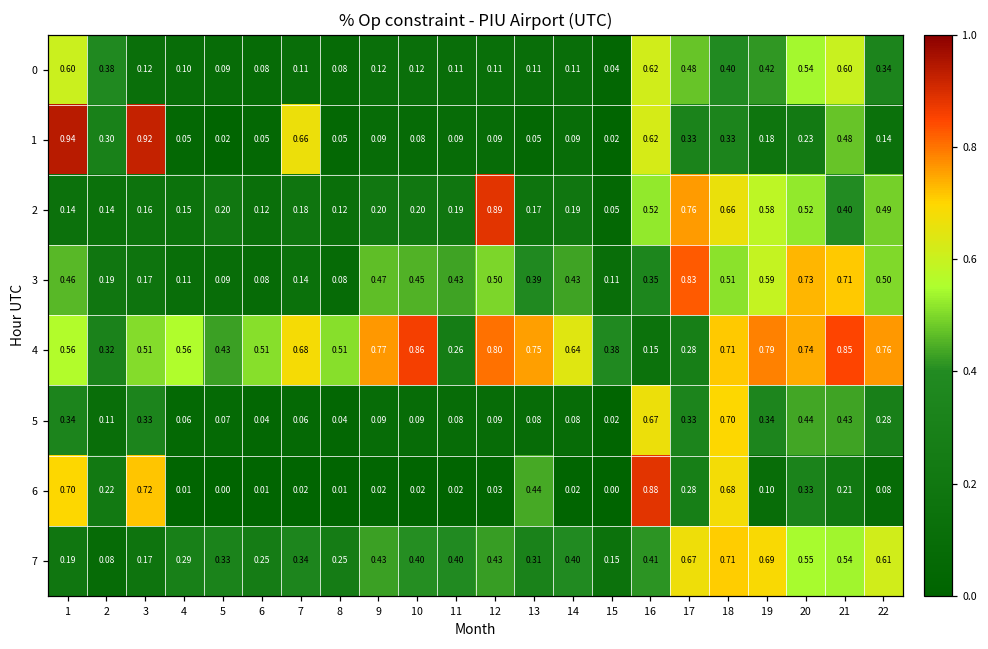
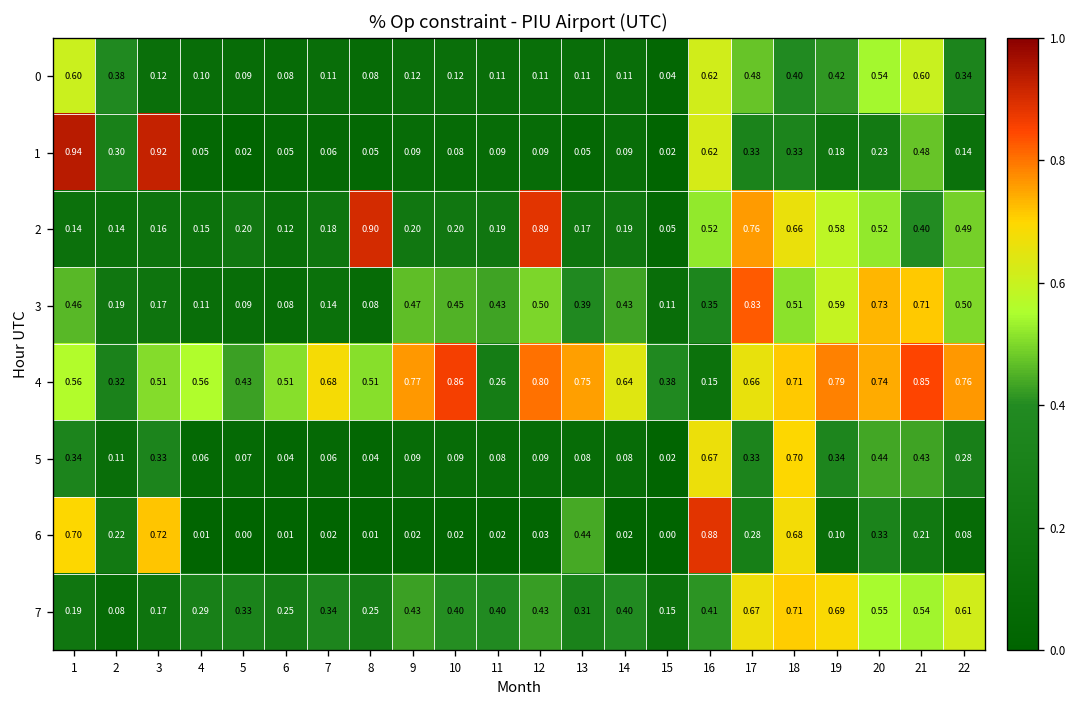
  {
    "0": {
      "1": 0.60,
      "2": 0.38,
      "3": 0.12,
      "4": 0.10,
      "5": 0.09,
      "6": 0.08,
      "7": 0.11,
      "8": 0.08,
      "9": 0.12,
      "10": 0.12,
      "11": 0.11,
      "12": 0.11,
      "13": 0.11,
      "14": 0.11,
      "15": 0.04,
      "16": 0.62,
      "17": 0.48,
      "18": 0.40,
      "19": 0.42,
      "20": 0.54,
      "21": 0.60,
      "22": 0.34
    },
    "1": {
      "1": 0.94,
      "2": 0.30,
      "3": 0.92,
      "4": 0.05,
      "5": 0.02,
      "6": 0.05,
-     "7": 0.66,
+     "7": 0.06,
      "8": 0.05,
      "9": 0.09,
      "10": 0.08,
      "11": 0.09,
      "12": 0.09,
      "13": 0.05,
      "14": 0.09,
      "15": 0.02,
      "16": 0.62,
      "17": 0.33,
      "18": 0.33,
      "19": 0.18,
      "20": 0.23,
      "21": 0.48,
      "22": 0.14
    },
    "2": {
      "1": 0.14,
      "2": 0.14,
      "3": 0.16,
      "4": 0.15,
      "5": 0.20,
      "6": 0.12,
      "7": 0.18,
-     "8": 0.12,
+     "8": 0.90,
      "9": 0.20,
      "10": 0.20,
      "11": 0.19,
      "12": 0.89,
      "13": 0.17,
      "14": 0.19,
      "15": 0.05,
      "16": 0.52,
      "17": 0.76,
      "18": 0.66,
      "19": 0.58,
      "20": 0.52,
      "21": 0.40,
      "22": 0.49
    },
    "3": {
      "1": 0.46,
      "2": 0.19,
      "3": 0.17,
      "4": 0.11,
      "5": 0.09,
      "6": 0.08,
      "7": 0.14,
      "8": 0.08,
      "9": 0.47,
      "10": 0.45,
      "11": 0.43,
      "12": 0.50,
      "13": 0.39,
      "14": 0.43,
      "15": 0.11,
      "16": 0.35,
      "17": 0.83,
      "18": 0.51,
      "19": 0.59,
      "20": 0.73,
      "21": 0.71,
      "22": 0.50
    },
    "4": {
      "1": 0.56,
      "2": 0.32,
      "3": 0.51,
      "4": 0.56,
      "5": 0.43,
      "6": 0.51,
      "7": 0.68,
      "8": 0.51,
      "9": 0.77,
      "10": 0.86,
      "11": 0.26,
      "12": 0.80,
      "13": 0.75,
      "14": 0.64,
      "15": 0.38,
      "16": 0.15,
-     "17": 0.28,
+     "17": 0.66,
      "18": 0.71,
      "19": 0.79,
      "20": 0.74,
      "21": 0.85,
      "22": 0.76
    },
    "5": {
      "1": 0.34,
      "2": 0.11,
      "3": 0.33,
      "4": 0.06,
      "5": 0.07,
      "6": 0.04,
      "7": 0.06,
      "8": 0.04,
      "9": 0.09,
      "10": 0.09,
      "11": 0.08,
      "12": 0.09,
      "13": 0.08,
      "14": 0.08,
      "15": 0.02,
      "16": 0.67,
      "17": 0.33,
      "18": 0.70,
      "19": 0.34,
      "20": 0.44,
      "21": 0.43,
      "22": 0.28
    },
    "6": {
      "1": 0.70,
      "2": 0.22,
      "3": 0.72,
      "4": 0.01,
      "5": 0.00,
      "6": 0.01,
      "7": 0.02,
      "8": 0.01,
      "9": 0.02,
      "10": 0.02,
      "11": 0.02,
      "12": 0.03,
      "13": 0.44,
      "14": 0.02,
      "15": 0.00,
      "16": 0.88,
      "17": 0.28,
      "18": 0.68,
      "19": 0.10,
      "20": 0.33,
      "21": 0.21,
      "22": 0.08
    },
    "7": {
      "1": 0.19,
      "2": 0.08,
      "3": 0.17,
      "4": 0.29,
      "5": 0.33,
      "6": 0.25,
      "7": 0.34,
      "8": 0.25,
      "9": 0.43,
      "10": 0.40,
      "11": 0.40,
      "12": 0.43,
      "13": 0.31,
      "14": 0.40,
      "15": 0.15,
      "16": 0.41,
      "17": 0.67,
      "18": 0.71,
      "19": 0.69,
      "20": 0.55,
      "21": 0.54,
      "22": 0.61
    }
  }
